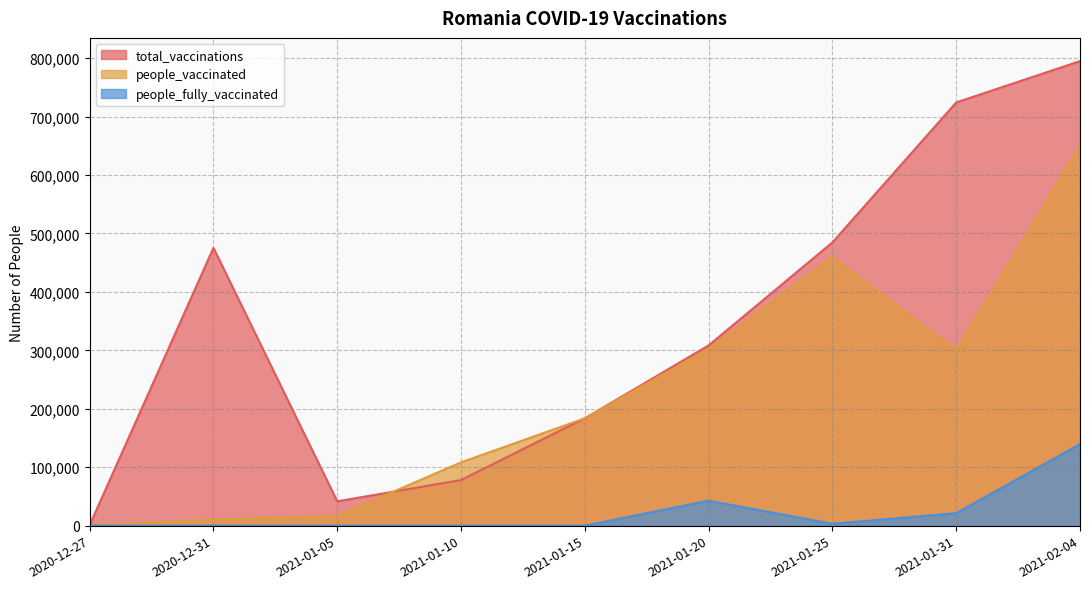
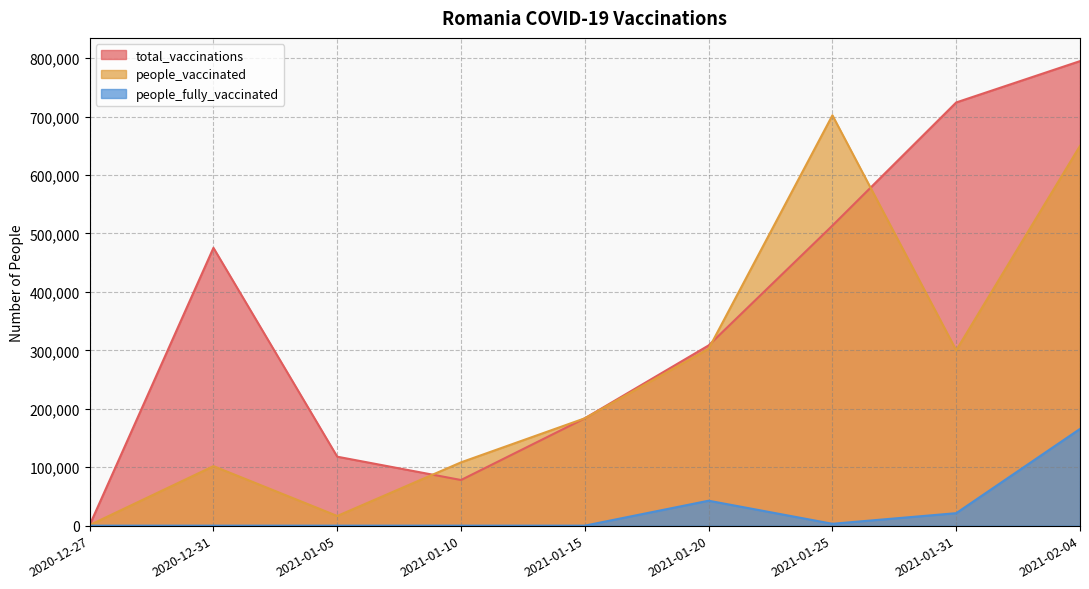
  {
    "total_vaccinations": {
      "2020-12-31": "480,000",
-     "2021-01-05": "40,000",
+     "2021-01-05": "120,000",
      "2021-01-10": "80,000",
      "2021-01-20": "310,000",
-     "2021-01-25": "480,000",
+     "2021-01-25": "510,000",
      "2021-01-31": "720,000",
      "2021-02-04": "790,000"
    },
    "people_vaccinated": {
-     "2020-12-31": "10,000",
+     "2020-12-31": "100,000",
      "2021-01-05": "20,000",
      "2021-01-10": "110,000",
      "2021-01-20": "300,000",
-     "2021-01-25": "460,000",
+     "2021-01-25": "700,000",
      "2021-01-31": "300,000",
      "2021-02-04": "650,000"
    },
    "people_fully_vaccinated": {
      "2020-12-31": "0",
      "2021-01-05": "0",
      "2021-01-10": "0",
      "2021-01-15": "0",
      "2021-01-20": "40,000",
      "2021-01-25": "0",
      "2021-01-31": "20,000",
-     "2021-02-04": "140,000"
+     "2021-02-04": "170,000"
    }
  }
